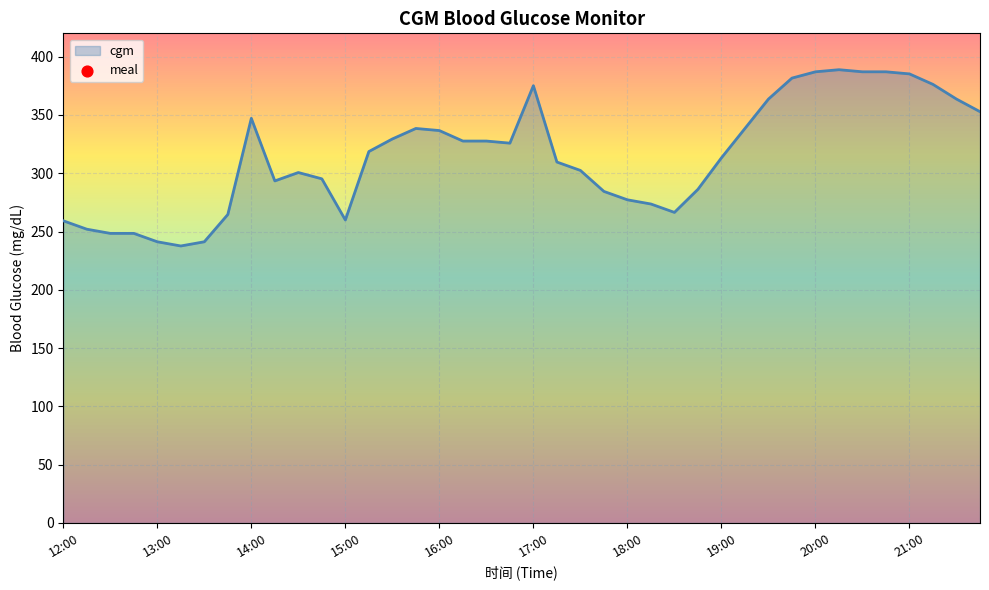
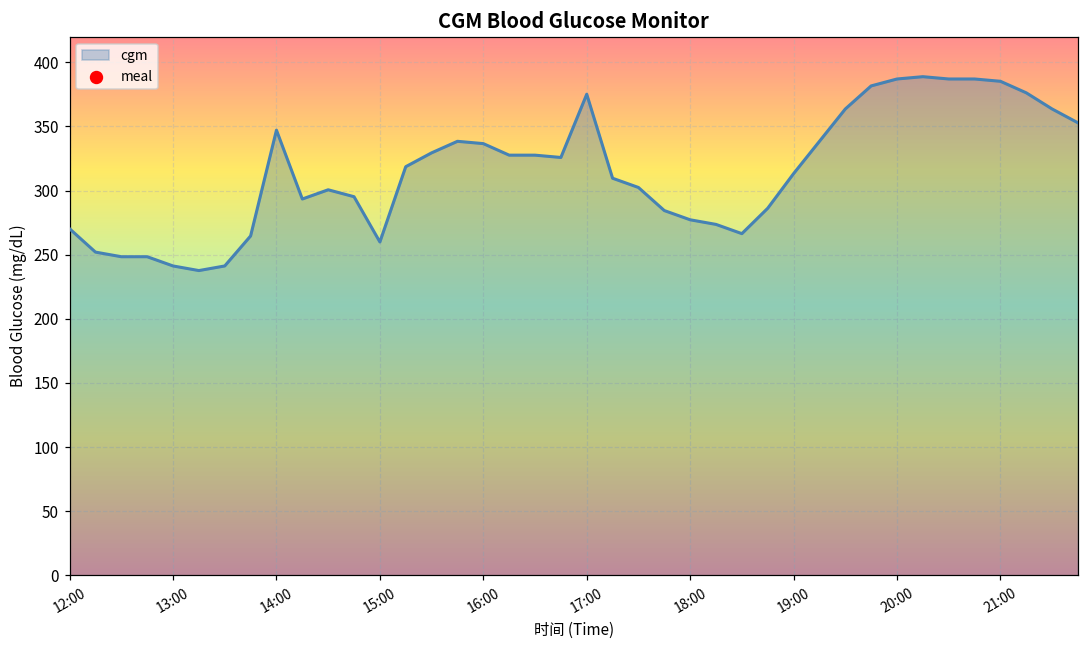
  {
-   "12:00": 259,
+   "12:00": 270,
    "13:00": 241,
    "14:00": 347,
    "15:00": 260,
    "16:00": 337,
    "17:00": 375,
    "18:00": 277,
    "19:00": 313,
    "20:00": 387,
    "21:00": 385
  }
